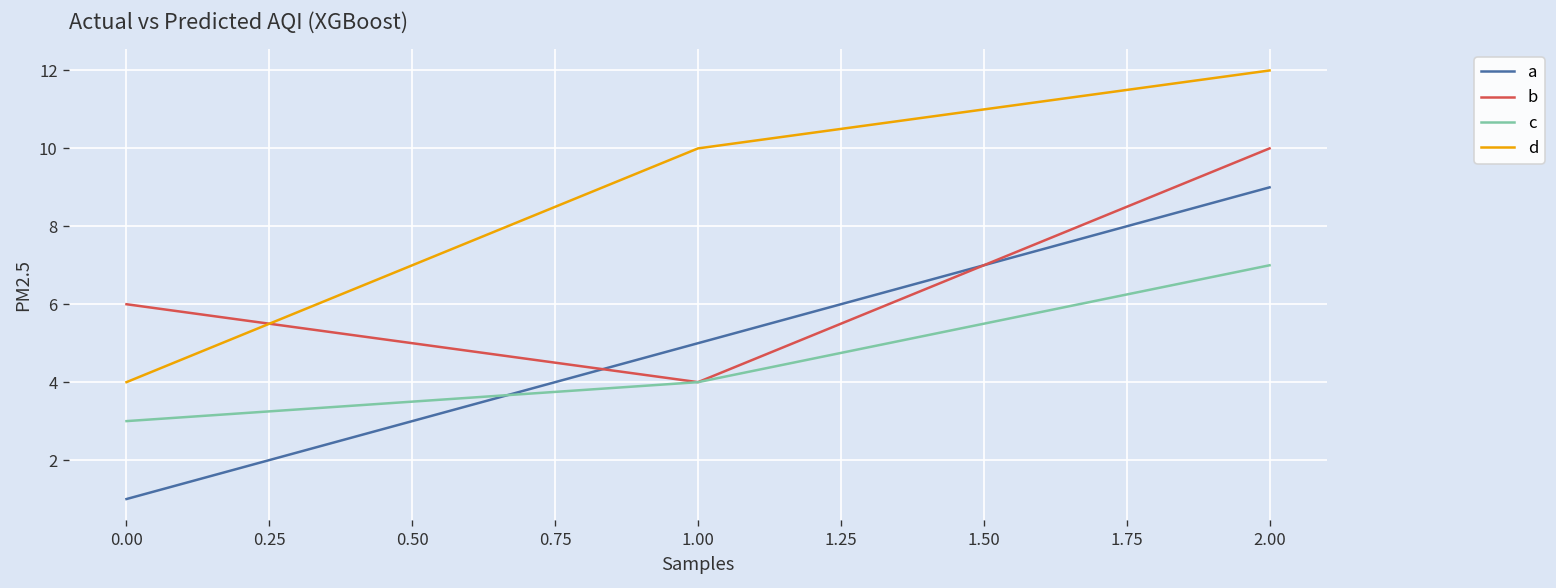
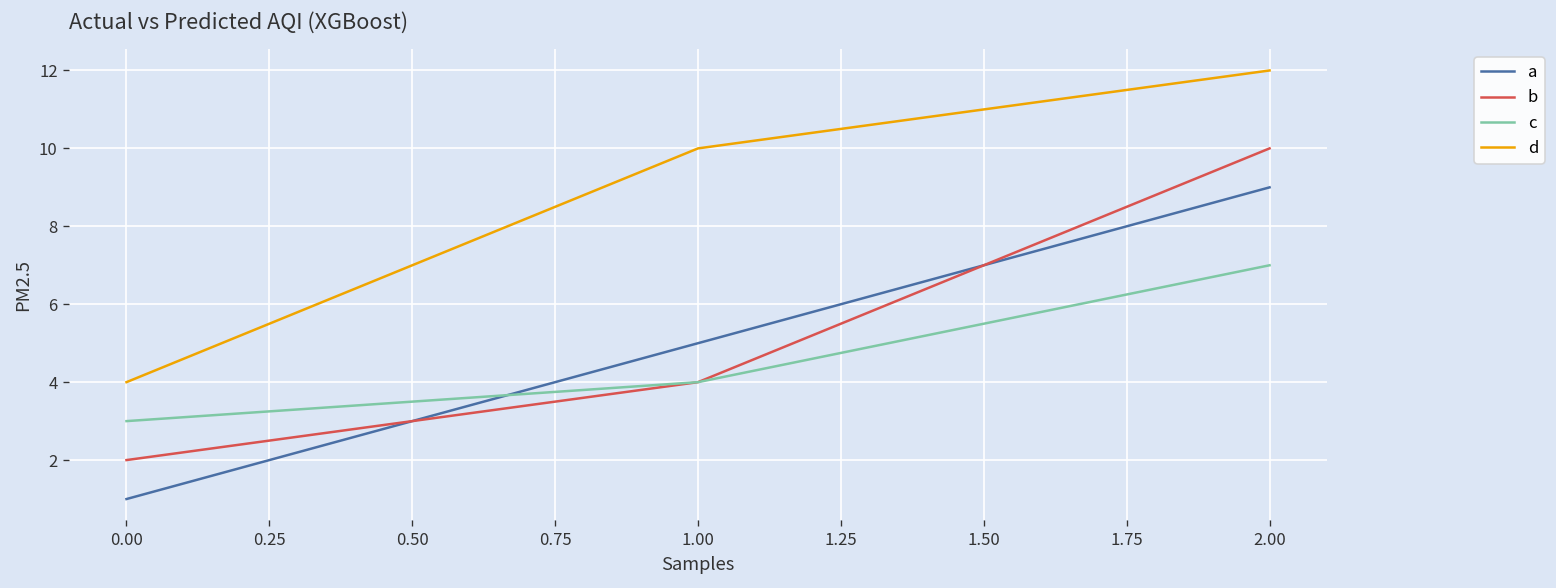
  {
    "a": {
      "0.00": 1,
      "1.00": 5,
      "2.00": 9
    },
    "b": {
-     "0.00": 6,
+     "0.00": 2,
      "2.00": 10
    },
    "c": {
      "0.00": 3,
      "2.00": 7
    },
    "d": {
      "0.00": 4,
      "1.00": 10,
      "2.00": 12
    }
  }
